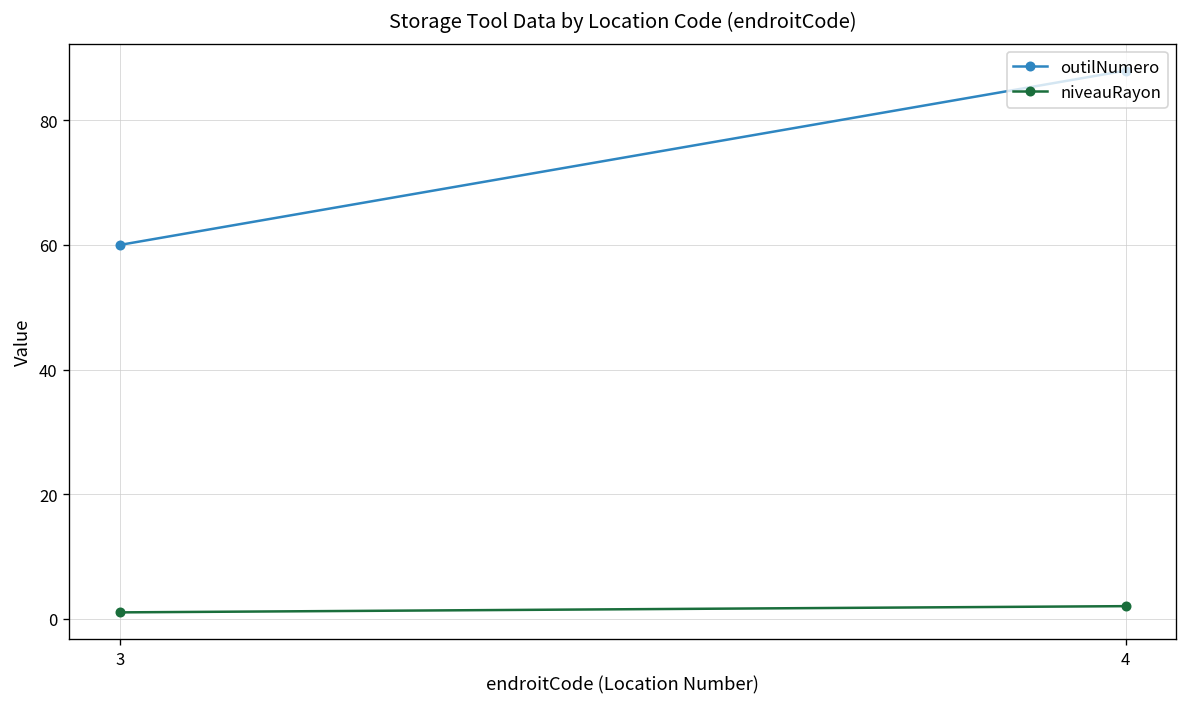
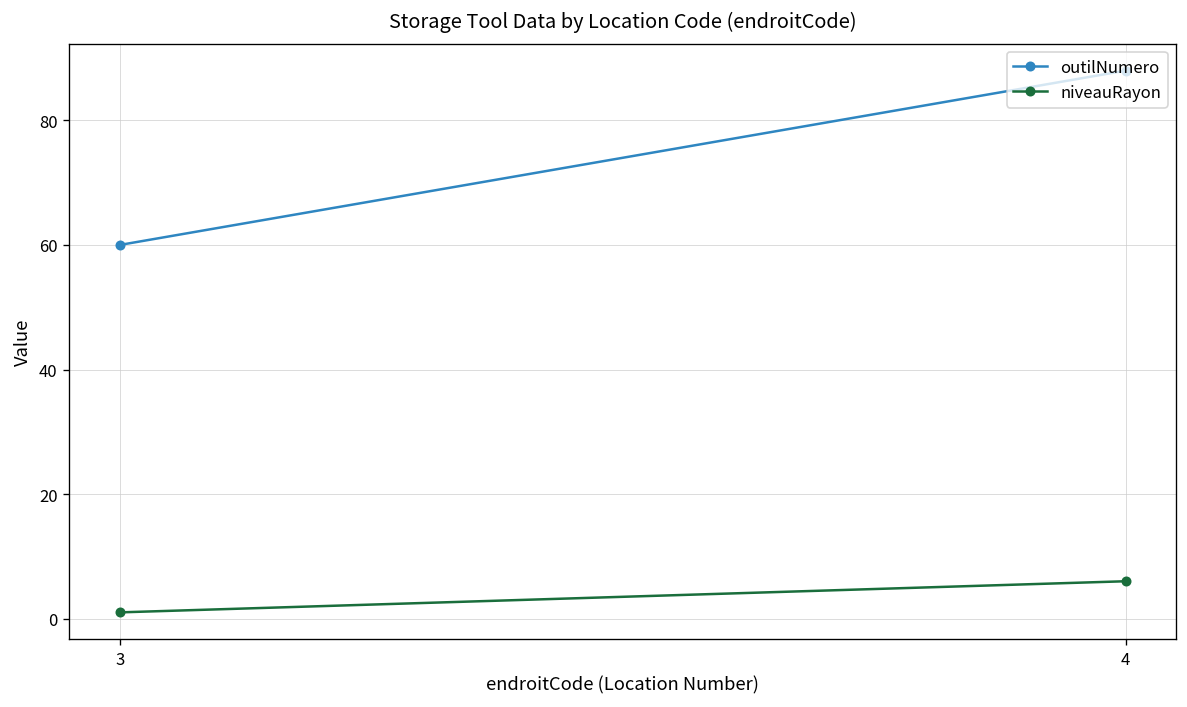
  {
    "outilNumero": {
      "3": 60
    },
    "niveauRayon": {
      "3": 1,
-     "4": 2
+     "4": 6
    }
  }
